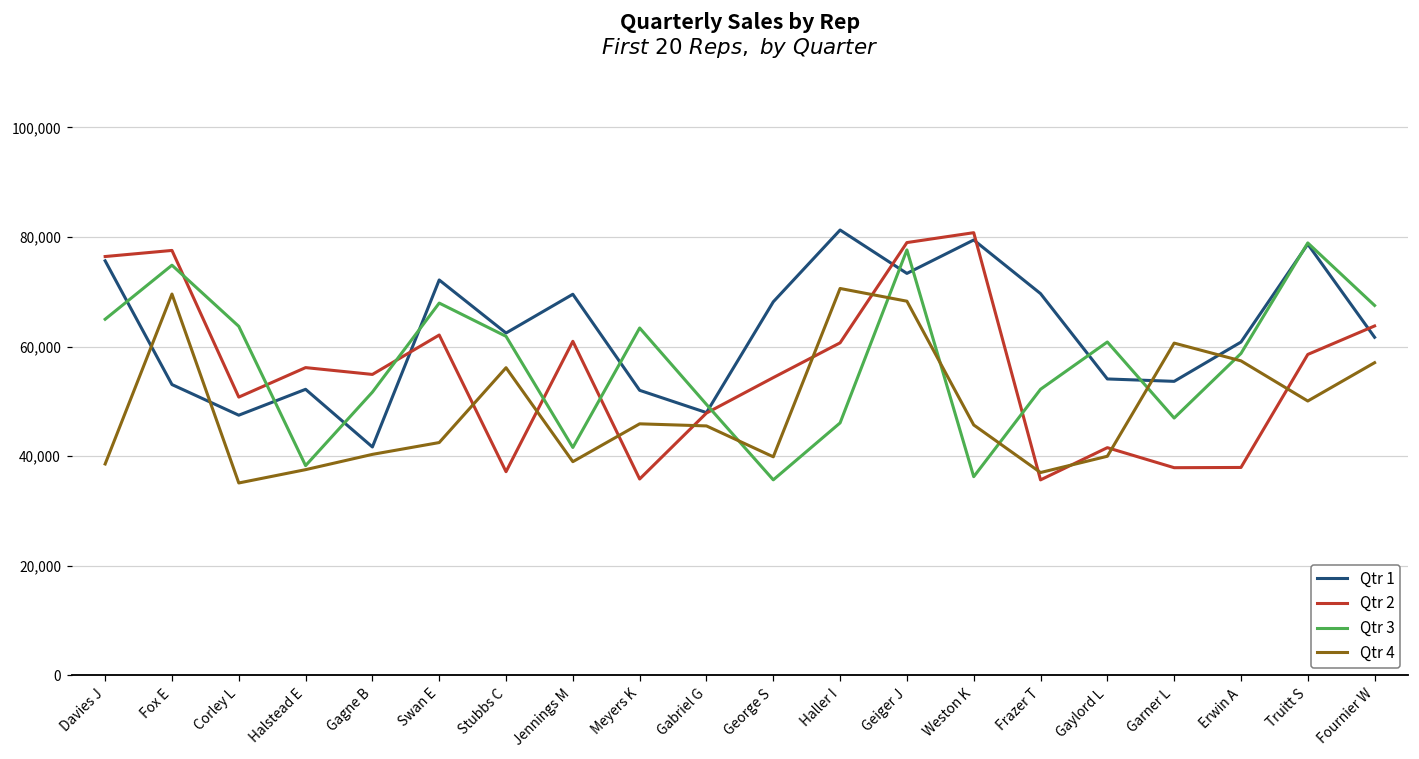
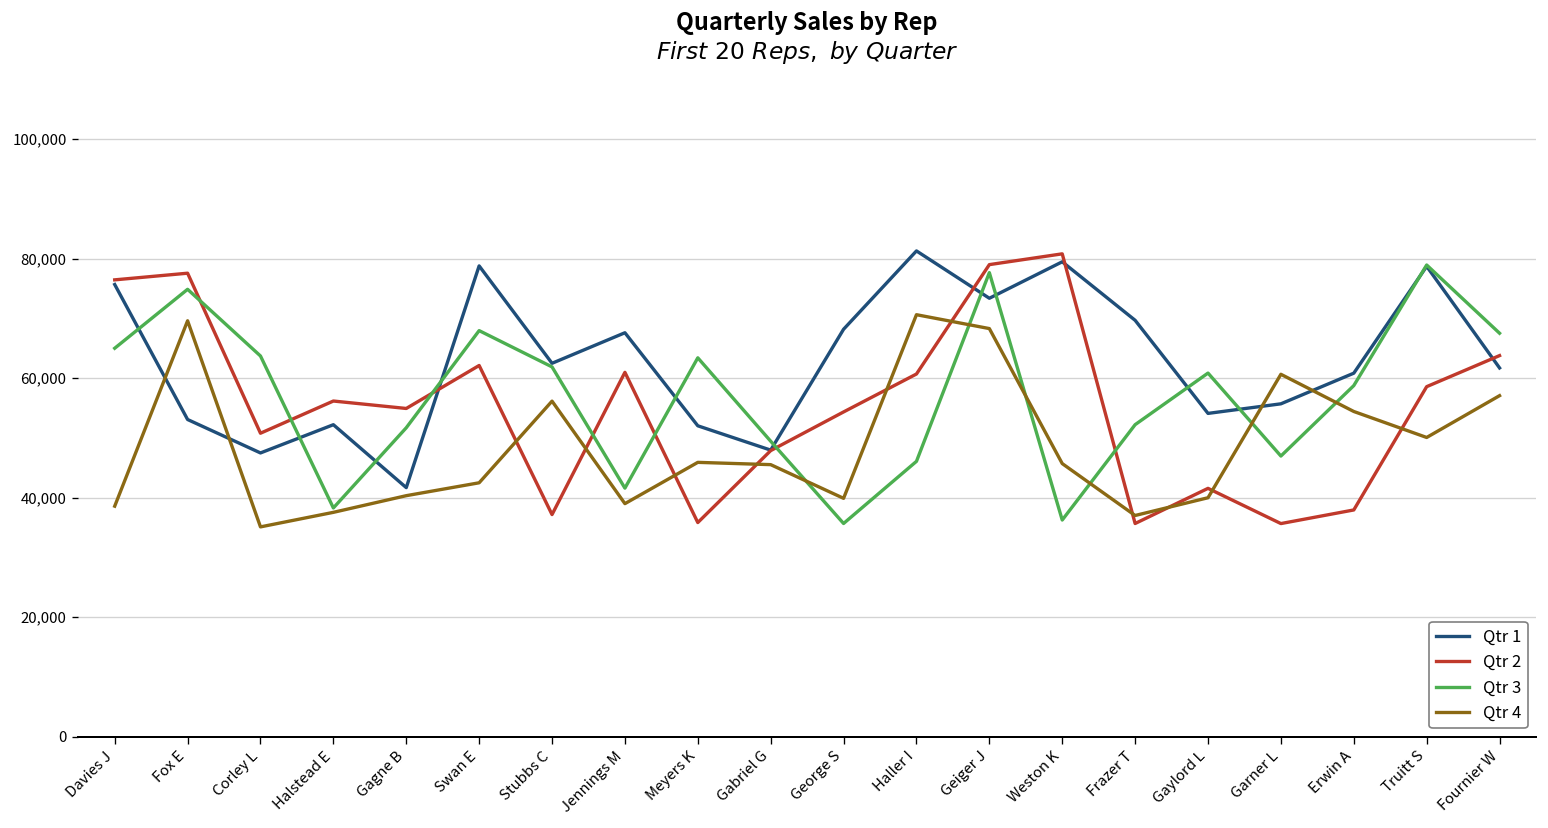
  {
    "Qtr 1": {
      "Davies J": "76,000",
      "Fox E": "53,000",
      "Corley L": "47,000",
      "Halstead E": "52,000",
      "Gagne B": "42,000",
-     "Swan E": "72,000",
+     "Swan E": "79,000",
      "Stubbs C": "62,000",
-     "Jennings M": "70,000",
+     "Jennings M": "68,000",
      "Meyers K": "52,000",
      "George S": "68,000",
      "Haller I": "81,000",
      "Geiger J": "73,000",
      "Weston K": "79,000",
      "Frazer T": "70,000",
      "Gaylord L": "54,000",
-     "Garner L": "54,000",
+     "Garner L": "56,000",
      "Erwin A": "61,000",
      "Fournier W": "62,000"
    },
    "Qtr 2": {
      "Davies J": "76,000",
      "Fox E": "78,000",
      "Corley L": "51,000",
      "Halstead E": "56,000",
      "Gagne B": "55,000",
      "Swan E": "62,000",
      "Stubbs C": "37,000",
      "Jennings M": "61,000",
      "Meyers K": "36,000",
      "George S": "54,000",
      "Haller I": "61,000",
      "Geiger J": "79,000",
      "Weston K": "81,000",
      "Frazer T": "36,000",
      "Gaylord L": "42,000",
-     "Garner L": "38,000",
+     "Garner L": "36,000",
      "Erwin A": "38,000",
      "Truitt S": "59,000",
      "Fournier W": "64,000"
    },
    "Qtr 3": {
      "Davies J": "65,000",
      "Fox E": "75,000",
      "Corley L": "64,000",
      "Halstead E": "38,000",
      "Gagne B": "52,000",
      "Swan E": "68,000",
      "Stubbs C": "62,000",
      "Jennings M": "42,000",
      "Meyers K": "63,000",
      "Gabriel G": "49,000",
      "George S": "36,000",
      "Haller I": "46,000",
      "Geiger J": "78,000",
      "Weston K": "36,000",
      "Frazer T": "52,000",
      "Gaylord L": "61,000",
      "Garner L": "47,000",
      "Erwin A": "59,000",
      "Fournier W": "68,000"
    },
    "Qtr 4": {
      "Davies J": "39,000",
      "Fox E": "70,000",
      "Corley L": "35,000",
      "Halstead E": "38,000",
      "Gagne B": "40,000",
      "Swan E": "42,000",
      "Stubbs C": "56,000",
      "Jennings M": "39,000",
      "Meyers K": "46,000",
      "Gabriel G": "46,000",
      "George S": "40,000",
      "Haller I": "71,000",
      "Geiger J": "68,000",
      "Weston K": "46,000",
      "Frazer T": "37,000",
      "Gaylord L": "40,000",
      "Garner L": "61,000",
-     "Erwin A": "57,000",
+     "Erwin A": "54,000",
      "Truitt S": "50,000",
      "Fournier W": "57,000"
    }
  }
